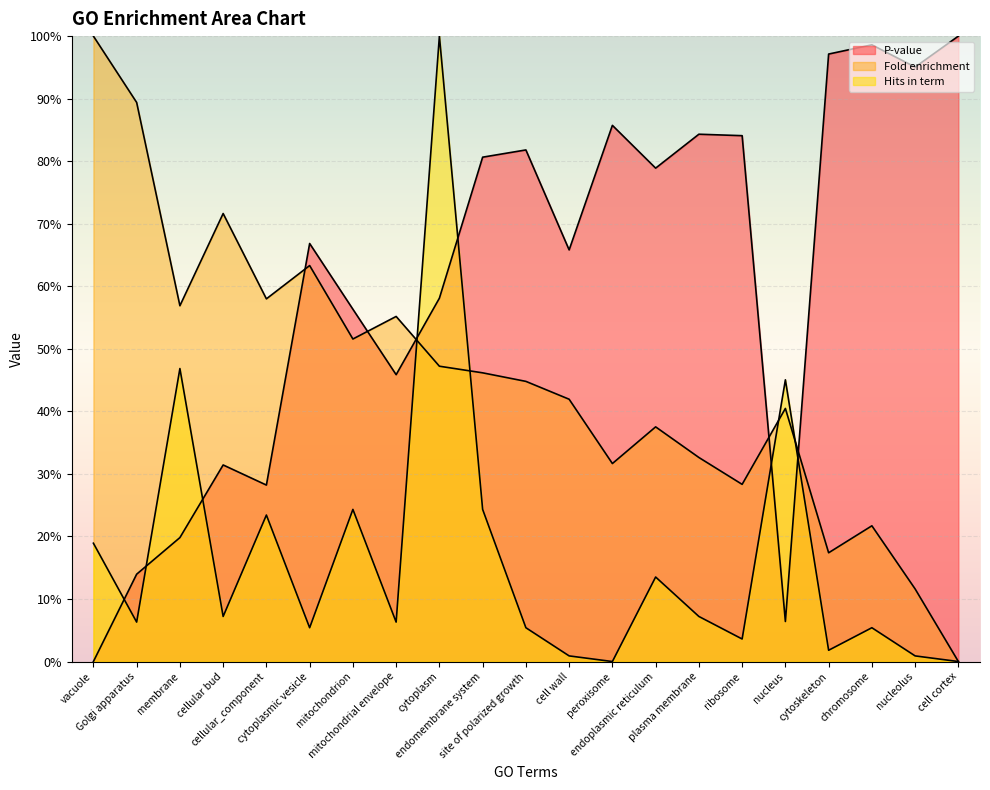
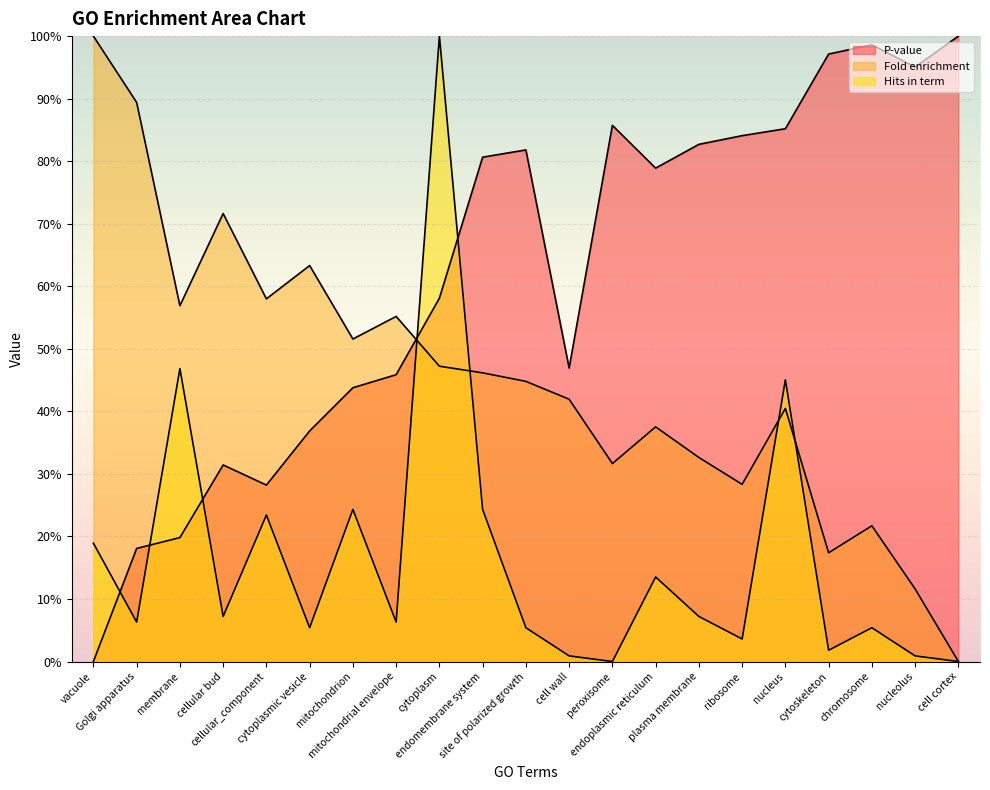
  {
    "P-value": {
      "vacuole": "0%",
-     "Golgi apparatus": "14%",
+     "Golgi apparatus": "18%",
      "membrane": "20%",
      "cellular bud": "31%",
      "cellular_component": "28%",
-     "cytoplasmic vesicle": "67%",
-     "mitochondrion": "56%",
+     "cytoplasmic vesicle": "37%",
+     "mitochondrion": "44%",
      "mitochondrial envelope": "46%",
      "cytoplasm": "58%",
      "endomembrane system": "81%",
      "site of polarized growth": "82%",
-     "cell wall": "66%",
+     "cell wall": "47%",
      "peroxisome": "86%",
      "endoplasmic reticulum": "79%",
-     "plasma membrane": "84%",
+     "plasma membrane": "83%",
      "ribosome": "84%",
-     "nucleus": "6%",
+     "nucleus": "85%",
      "cytoskeleton": "97%",
      "cell cortex": "100%"
    }
  }
